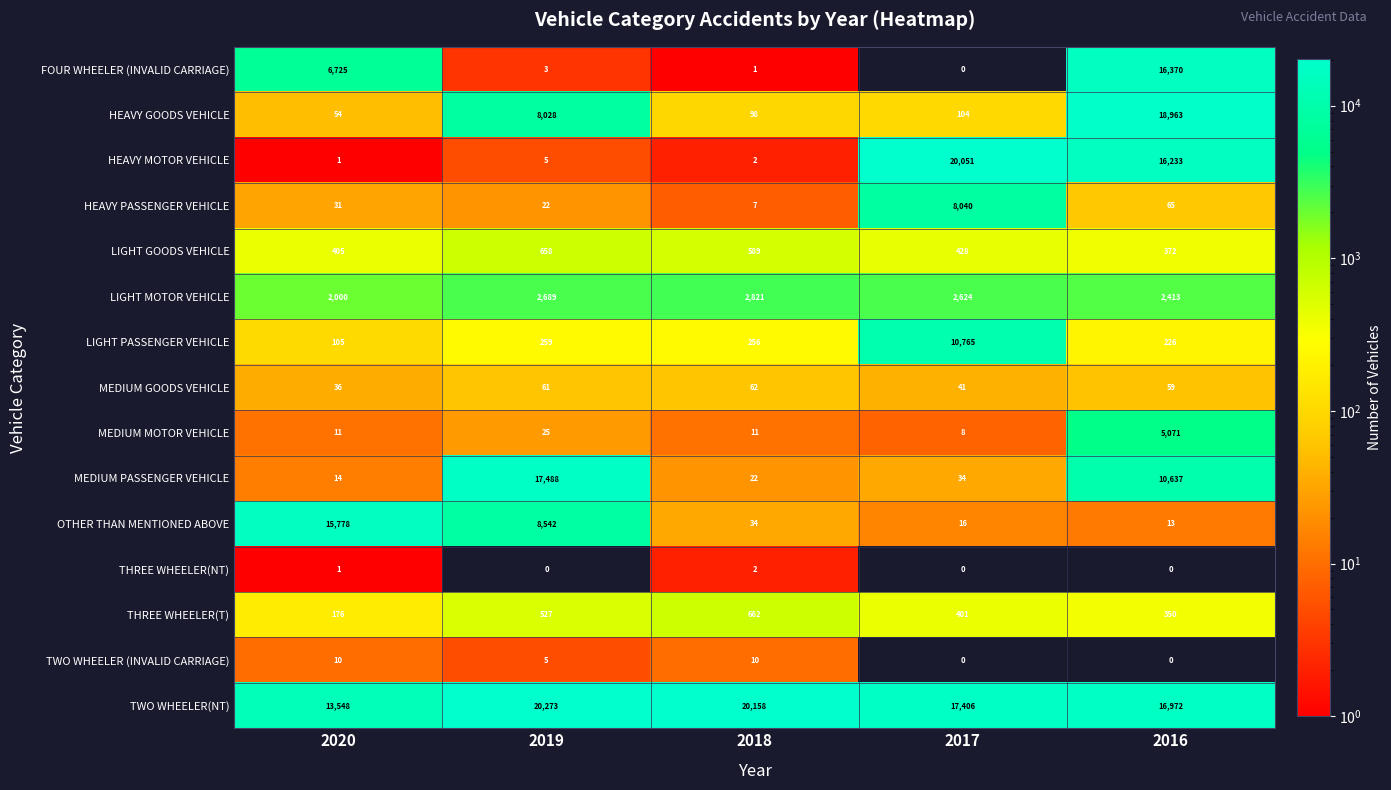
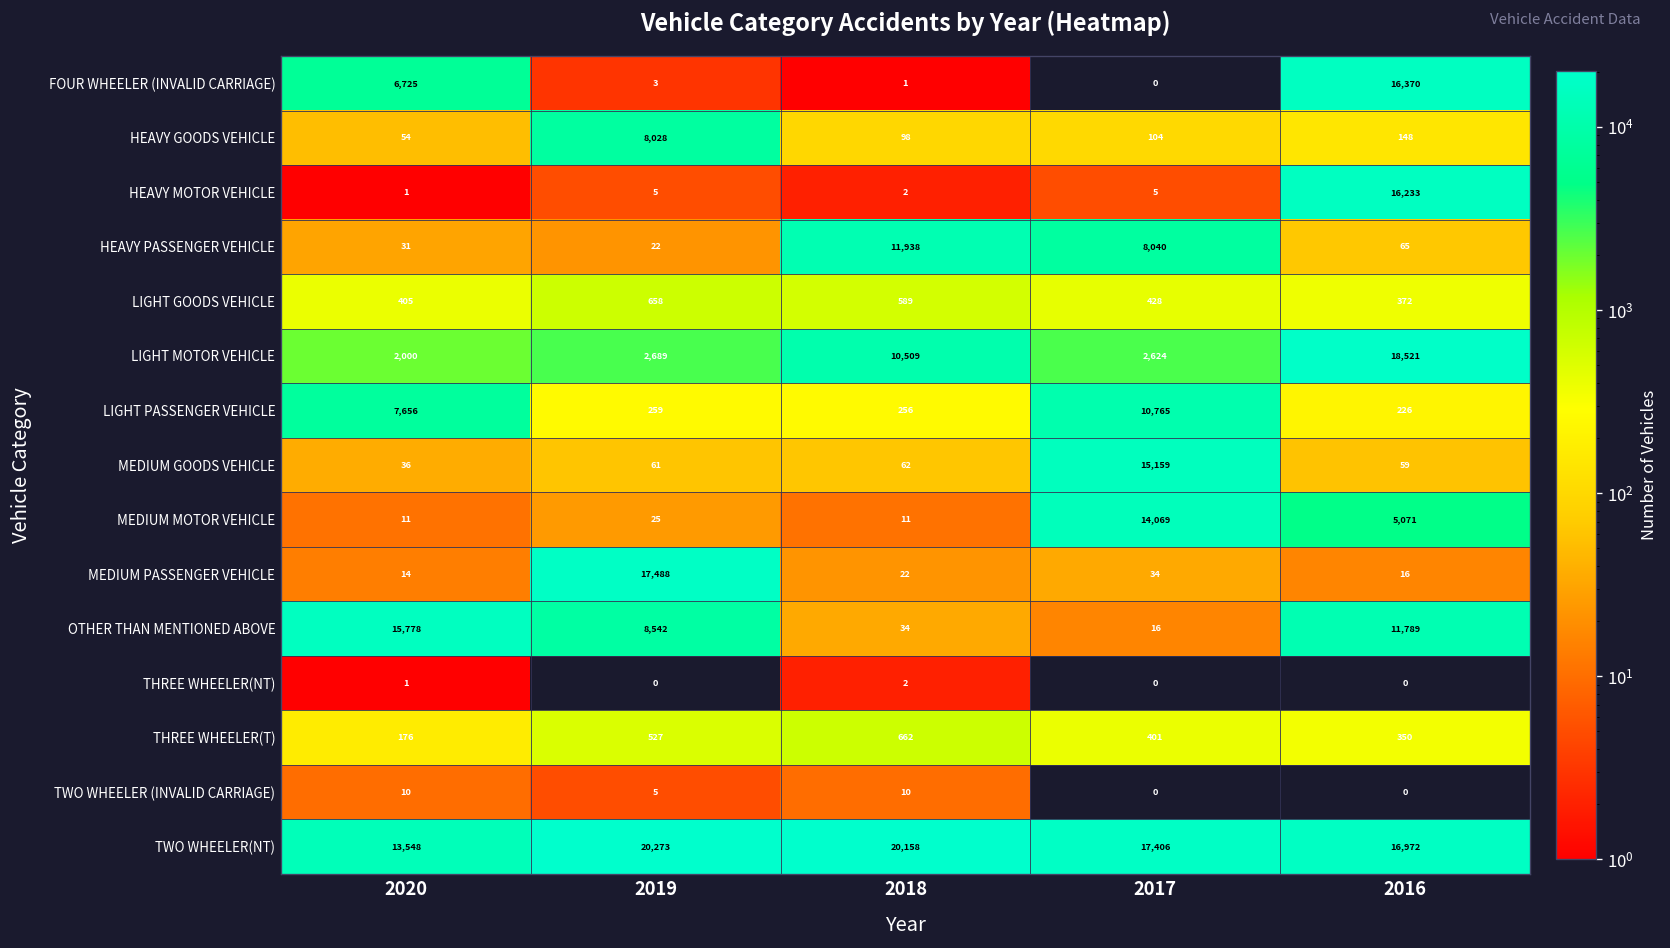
  {
    "FOUR WHEELER (INVALID CARRIAGE)": {
      "2020": "6,725",
      "2019": "3",
      "2018": "1",
      "2017": "0",
      "2016": "16,370"
    },
    "HEAVY GOODS VEHICLE": {
      "2020": "54",
      "2019": "8,028",
      "2018": "98",
      "2017": "104",
-     "2016": "18,963"
+     "2016": "148"
    },
    "HEAVY MOTOR VEHICLE": {
      "2020": "1",
      "2019": "5",
      "2018": "2",
-     "2017": "20,051",
+     "2017": "5",
      "2016": "16,233"
    },
    "HEAVY PASSENGER VEHICLE": {
      "2020": "31",
      "2019": "22",
-     "2018": "7",
+     "2018": "11,938",
      "2017": "8,040",
      "2016": "65"
    },
    "LIGHT GOODS VEHICLE": {
      "2020": "405",
      "2019": "658",
      "2018": "589",
      "2017": "428",
      "2016": "372"
    },
    "LIGHT MOTOR VEHICLE": {
      "2020": "2,000",
      "2019": "2,689",
-     "2018": "2,821",
+     "2018": "10,509",
      "2017": "2,624",
-     "2016": "2,413"
+     "2016": "18,521"
    },
    "LIGHT PASSENGER VEHICLE": {
-     "2020": "105",
+     "2020": "7,656",
      "2019": "259",
      "2018": "256",
      "2017": "10,765",
      "2016": "226"
    },
    "MEDIUM GOODS VEHICLE": {
      "2020": "36",
      "2019": "61",
      "2018": "62",
-     "2017": "41",
+     "2017": "15,159",
      "2016": "59"
    },
    "MEDIUM MOTOR VEHICLE": {
      "2020": "11",
      "2019": "25",
      "2018": "11",
-     "2017": "8",
+     "2017": "14,069",
      "2016": "5,071"
    },
    "MEDIUM PASSENGER VEHICLE": {
      "2020": "14",
      "2019": "17,488",
      "2018": "22",
      "2017": "34",
-     "2016": "10,637"
+     "2016": "16"
    },
    "OTHER THAN MENTIONED ABOVE": {
      "2020": "15,778",
      "2019": "8,542",
      "2018": "34",
      "2017": "16",
-     "2016": "13"
+     "2016": "11,789"
    },
    "THREE WHEELER(NT)": {
      "2020": "1",
      "2019": "0",
      "2018": "2",
      "2017": "0",
      "2016": "0"
    },
    "THREE WHEELER(T)": {
      "2020": "176",
      "2019": "527",
      "2018": "662",
      "2017": "401",
      "2016": "350"
    },
    "TWO WHEELER (INVALID CARRIAGE)": {
      "2020": "10",
      "2019": "5",
      "2018": "10",
      "2017": "0",
      "2016": "0"
    },
    "TWO WHEELER(NT)": {
      "2020": "13,548",
      "2019": "20,273",
      "2018": "20,158",
      "2017": "17,406",
      "2016": "16,972"
    }
  }
